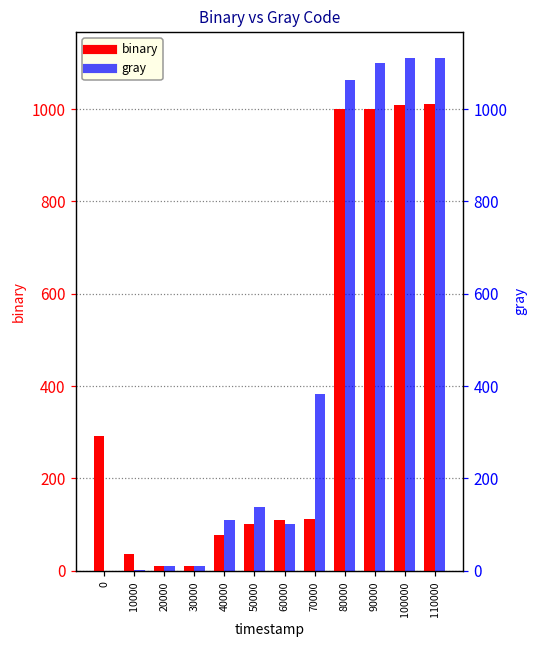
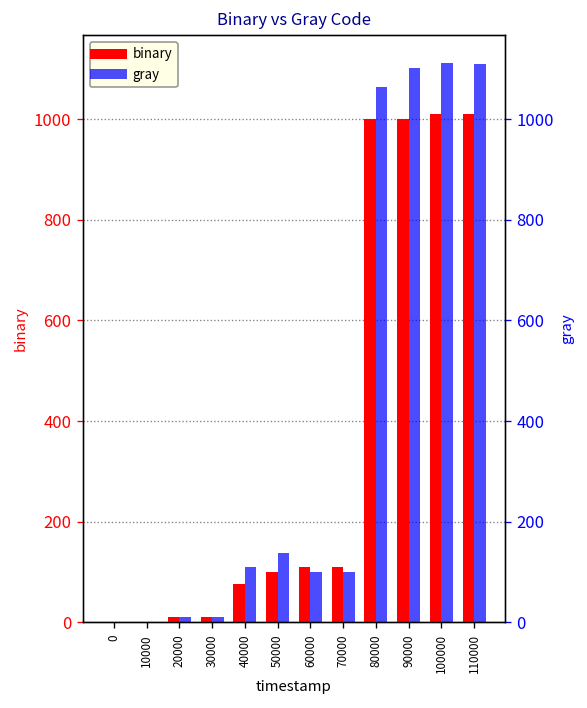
  {
    "binary": {
-     "0": 290,
-     "10000": 40,
+     "0": 0,
+     "10000": 0,
      "20000": 10,
      "30000": 10,
      "40000": 80,
      "50000": 100,
      "60000": 110,
      "70000": 110,
      "80000": 1000,
      "90000": 1000,
      "100000": 1010,
      "110000": 1010
    },
    "gray": {
      "0": 0,
      "20000": 10,
      "30000": 10,
      "40000": 110,
      "50000": 140,
      "60000": 100,
-     "70000": 380,
+     "70000": 100,
      "80000": 1060,
      "90000": 1100,
      "100000": 1110,
      "110000": 1110
    }
  }
